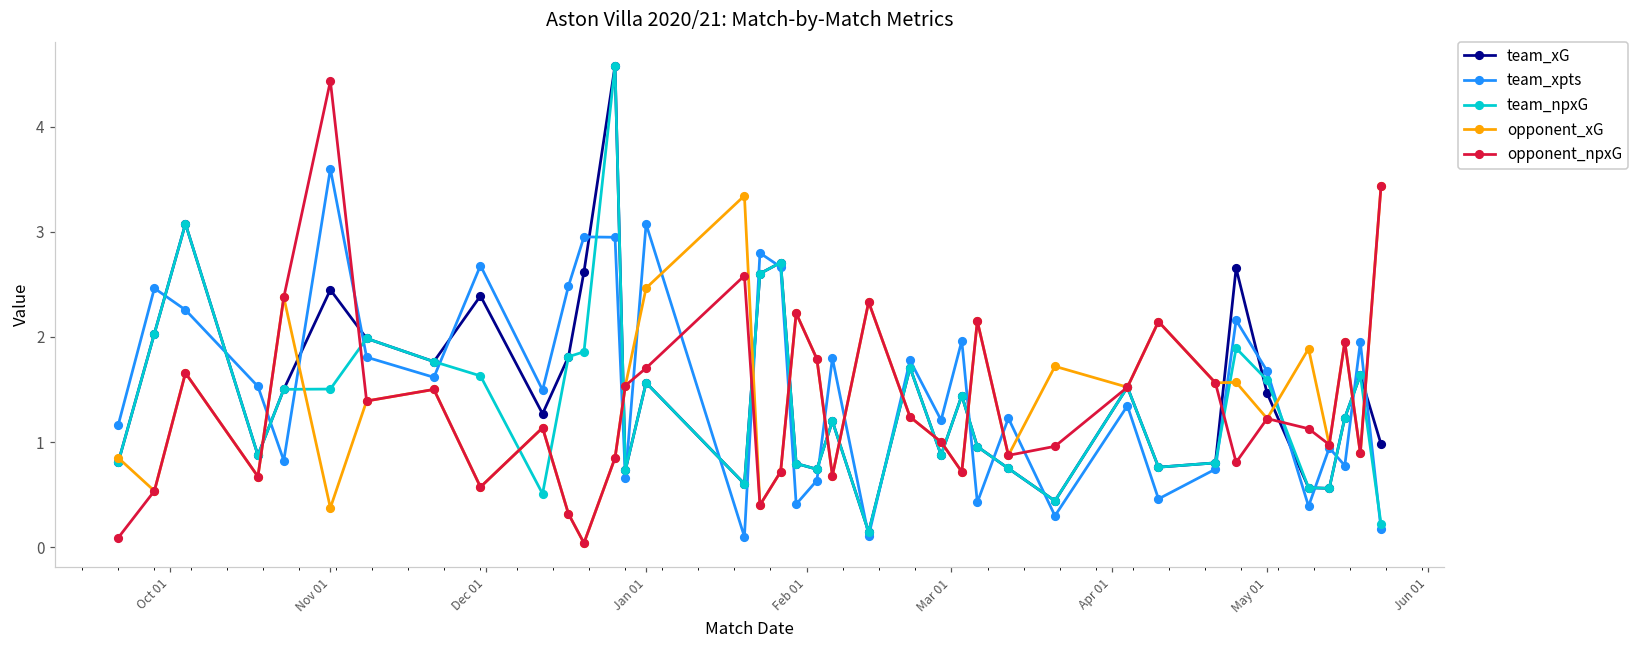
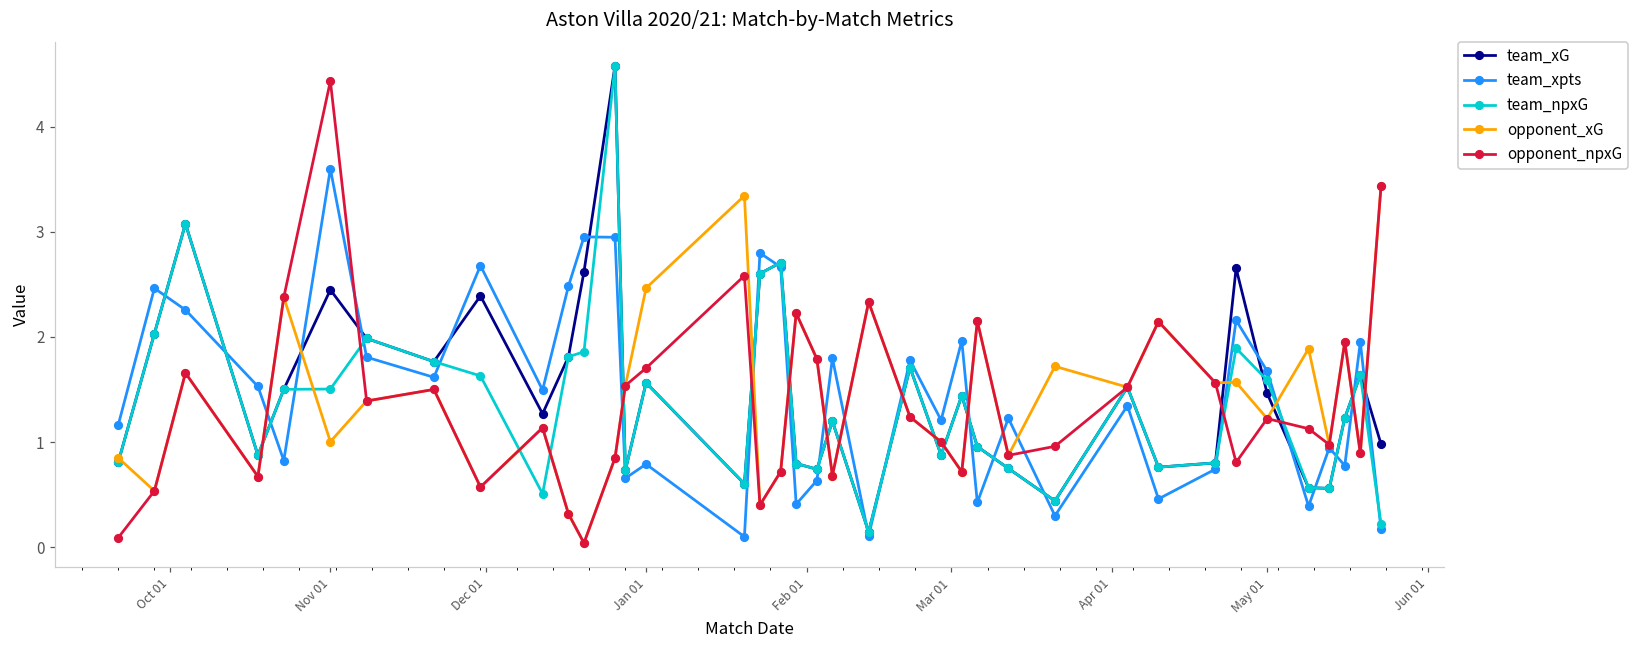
  {
    "team_xG": {
      "Nov 01": 2.4,
      "May 01": 1.5
    },
    "team_xpts": {
      "Nov 01": 3.6,
-     "Jan 01": 3.1,
+     "Jan 01": 0.8,
      "May 01": 1.7
    },
    "team_npxG": {
      "Nov 01": 1.5,
      "May 01": 1.6
    },
    "opponent_xG": {
-     "Nov 01": 0.4,
+     "Nov 01": 1.0,
      "Jan 01": 2.5
    },
    "opponent_npxG": {
      "Nov 01": 4.4,
      "Jan 01": 1.7
    }
  }
